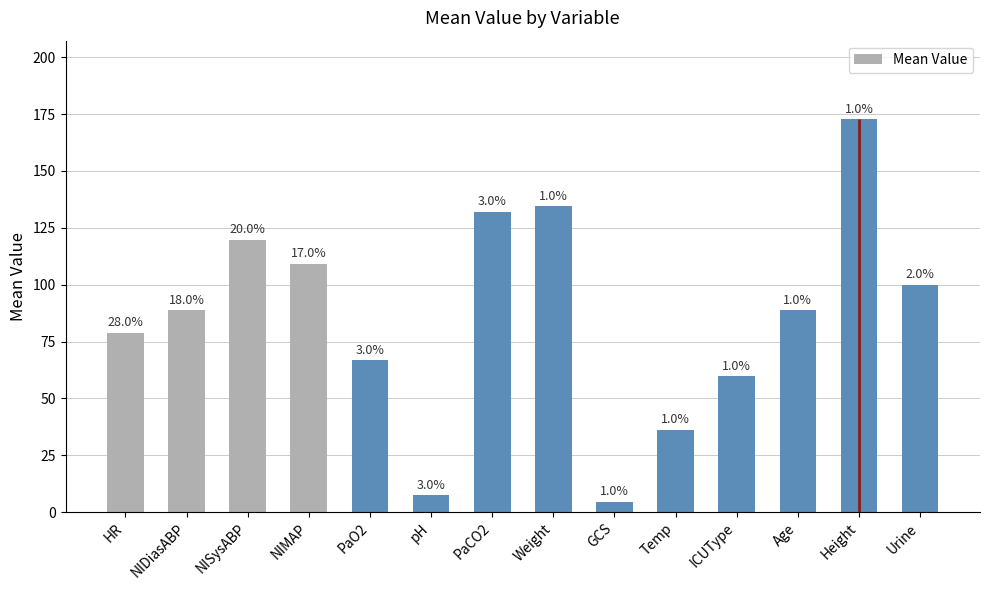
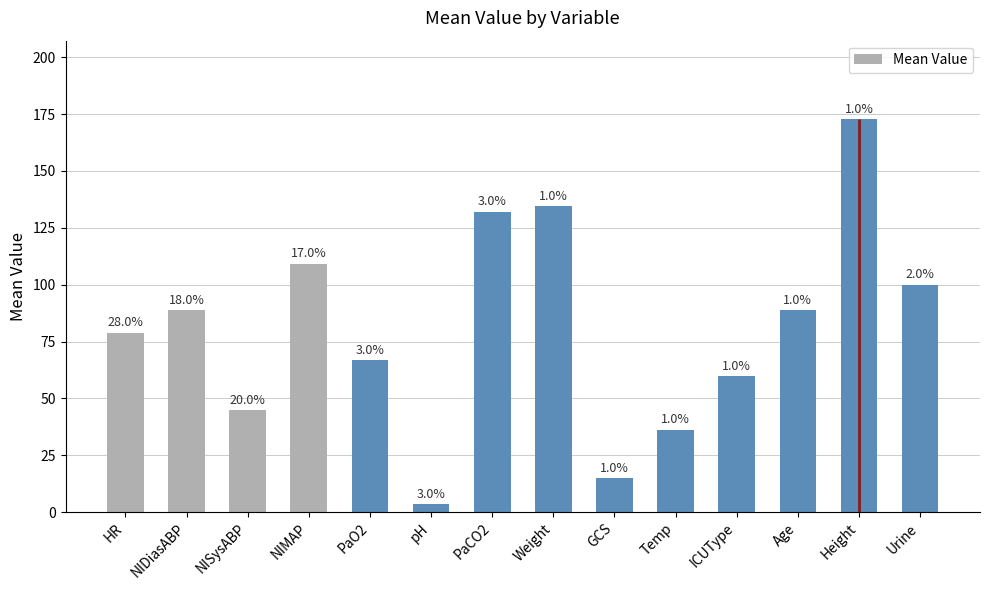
  {
-   "NISysABP": 120,
-   "pH": 7,
-   "GCS": 5
+   "NISysABP": 45,
+   "pH": 3,
+   "GCS": 15
  }
